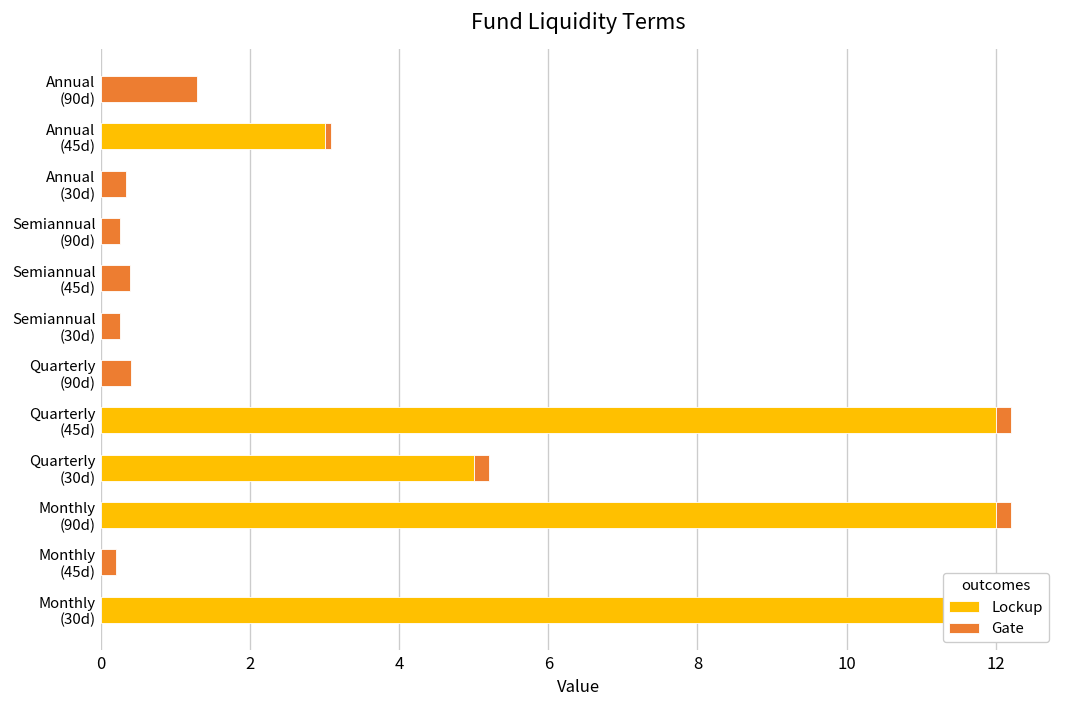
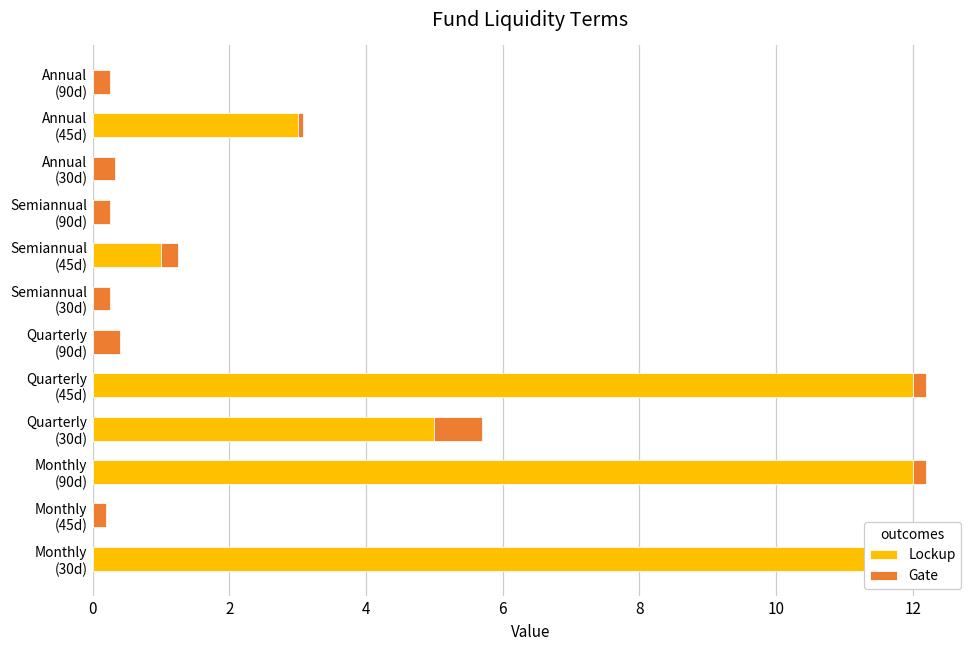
  {
    "Lockup": {
      "Annual (90d)": 0,
      "Annual (45d)": 3,
      "Annual (30d)": 0,
      "Semiannual (90d)": 0,
-     "Semiannual (45d)": 0,
+     "Semiannual (45d)": 1,
      "Semiannual (30d)": 0,
      "Quarterly (90d)": 0,
      "Quarterly (45d)": 12,
      "Quarterly (30d)": 5,
      "Monthly (90d)": 12,
      "Monthly (45d)": 0
    },
    "Gate": {
-     "Annual (90d)": 1.3,
+     "Annual (90d)": 0.3,
      "Annual (45d)": 0.1,
      "Annual (30d)": 0.3,
      "Semiannual (90d)": 0.3,
-     "Semiannual (45d)": 0.4,
+     "Semiannual (45d)": 0.3,
      "Semiannual (30d)": 0.3,
      "Quarterly (90d)": 0.4,
      "Quarterly (45d)": 0.2,
-     "Quarterly (30d)": 0.2,
+     "Quarterly (30d)": 0.7,
      "Monthly (90d)": 0.2,
      "Monthly (45d)": 0.2
    }
  }
